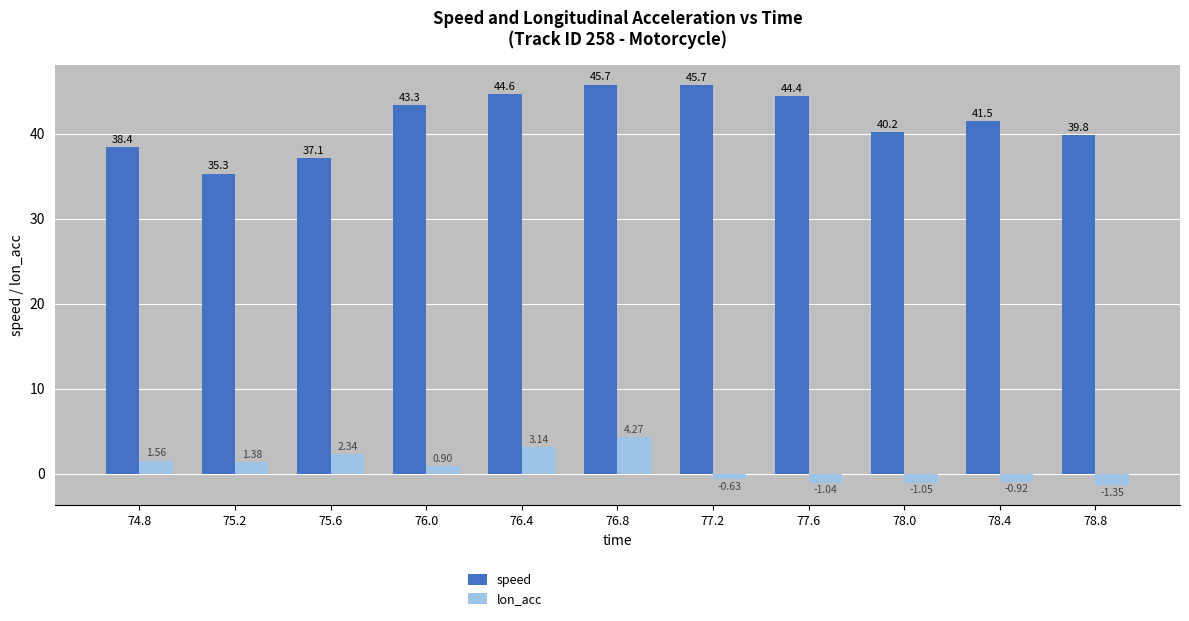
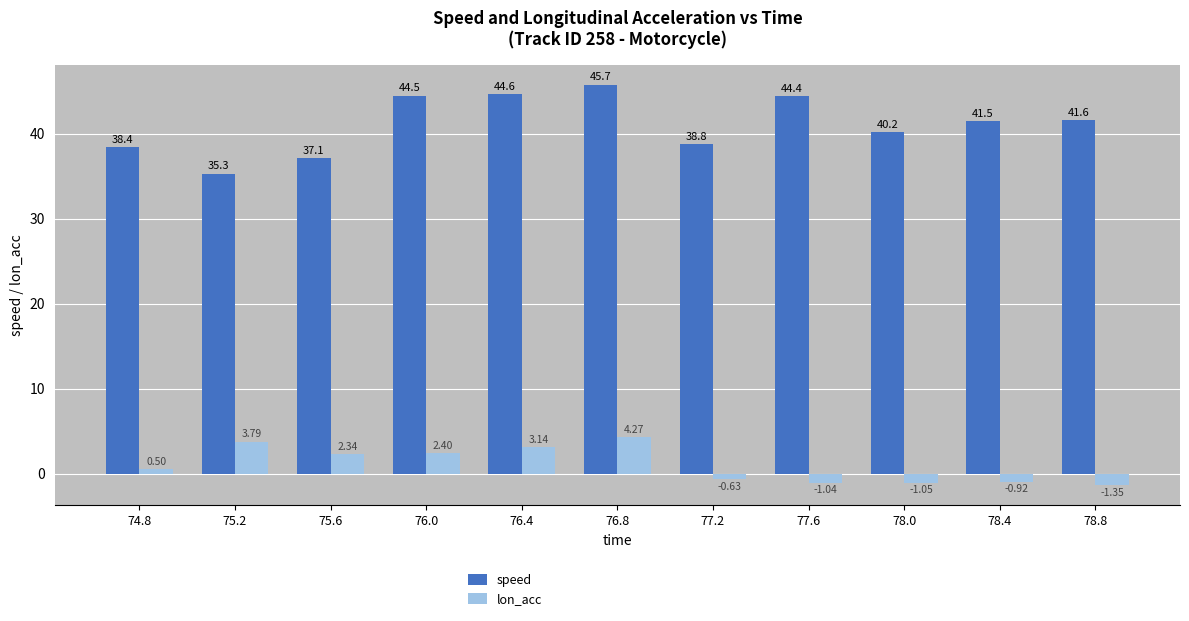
  {
    "speed": {
      "74.8": 38.4,
      "75.2": 35.3,
      "75.6": 37.1,
-     "76.0": 43.3,
+     "76.0": 44.5,
      "76.4": 44.6,
      "76.8": 45.7,
-     "77.2": 45.7,
+     "77.2": 38.8,
      "77.6": 44.4,
      "78.0": 40.2,
      "78.4": 41.5,
-     "78.8": 39.8
+     "78.8": 41.6
    },
    "lon_acc": {
-     "74.8": 1.56,
-     "75.2": 1.38,
+     "74.8": 0.50,
+     "75.2": 3.79,
      "75.6": 2.34,
-     "76.0": 0.90,
+     "76.0": 2.40,
      "76.4": 3.14,
      "76.8": 4.27,
      "77.2": -0.63,
      "77.6": -1.04,
      "78.0": -1.05,
      "78.4": -0.92,
      "78.8": -1.35
    }
  }
